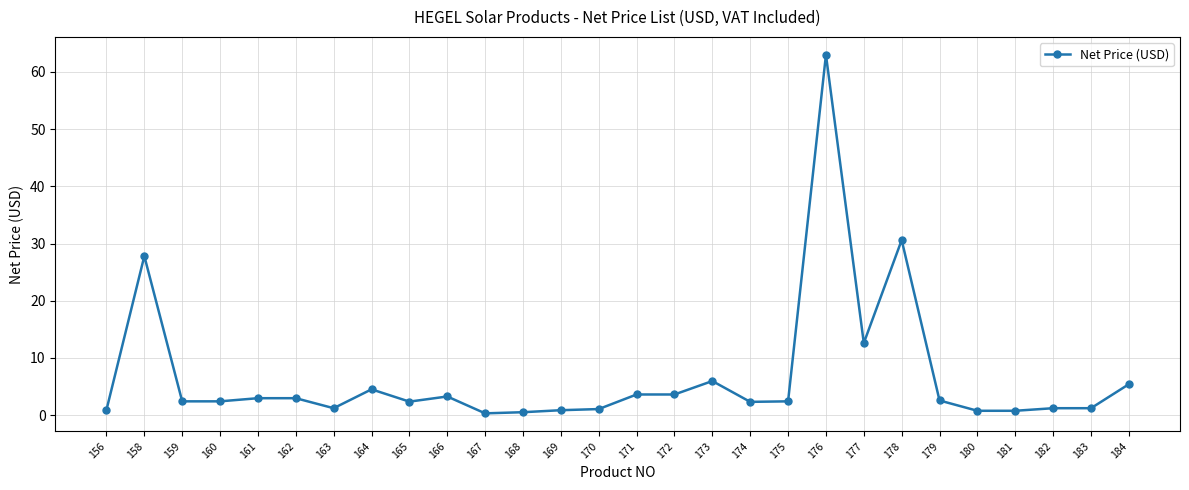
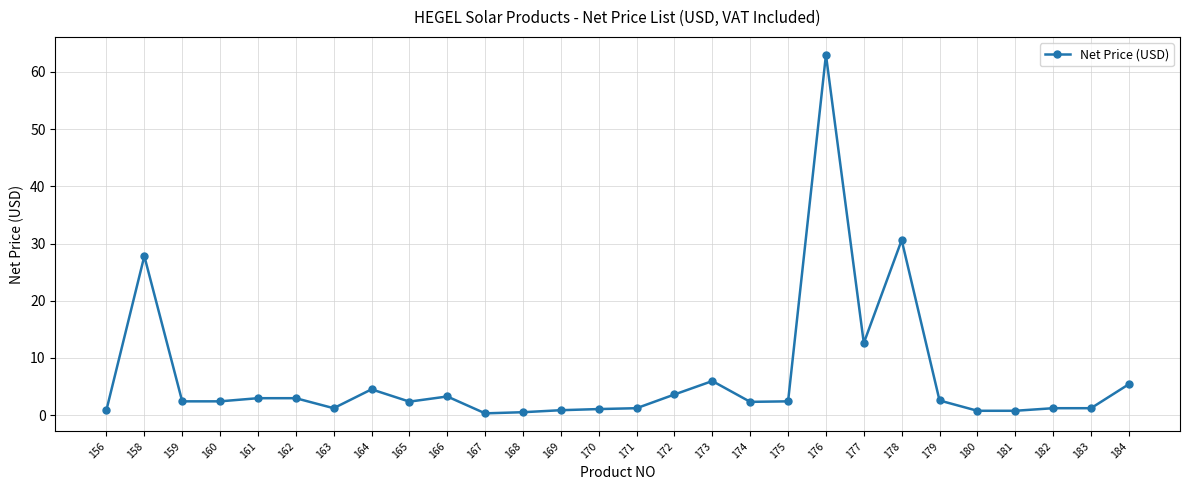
  {
    "156": 1,
    "158": 28,
    "159": 2,
    "160": 2,
    "161": 3,
    "162": 3,
    "163": 1,
    "164": 5,
    "165": 2,
    "166": 3,
    "167": 0,
    "168": 1,
    "169": 1,
    "170": 1,
-   "171": 4,
+   "171": 1,
    "172": 4,
    "173": 6,
    "174": 2,
    "175": 2,
    "176": 63,
    "177": 13,
    "178": 31,
    "179": 3,
    "180": 1,
    "181": 1,
    "182": 1,
    "183": 1,
    "184": 5
  }
